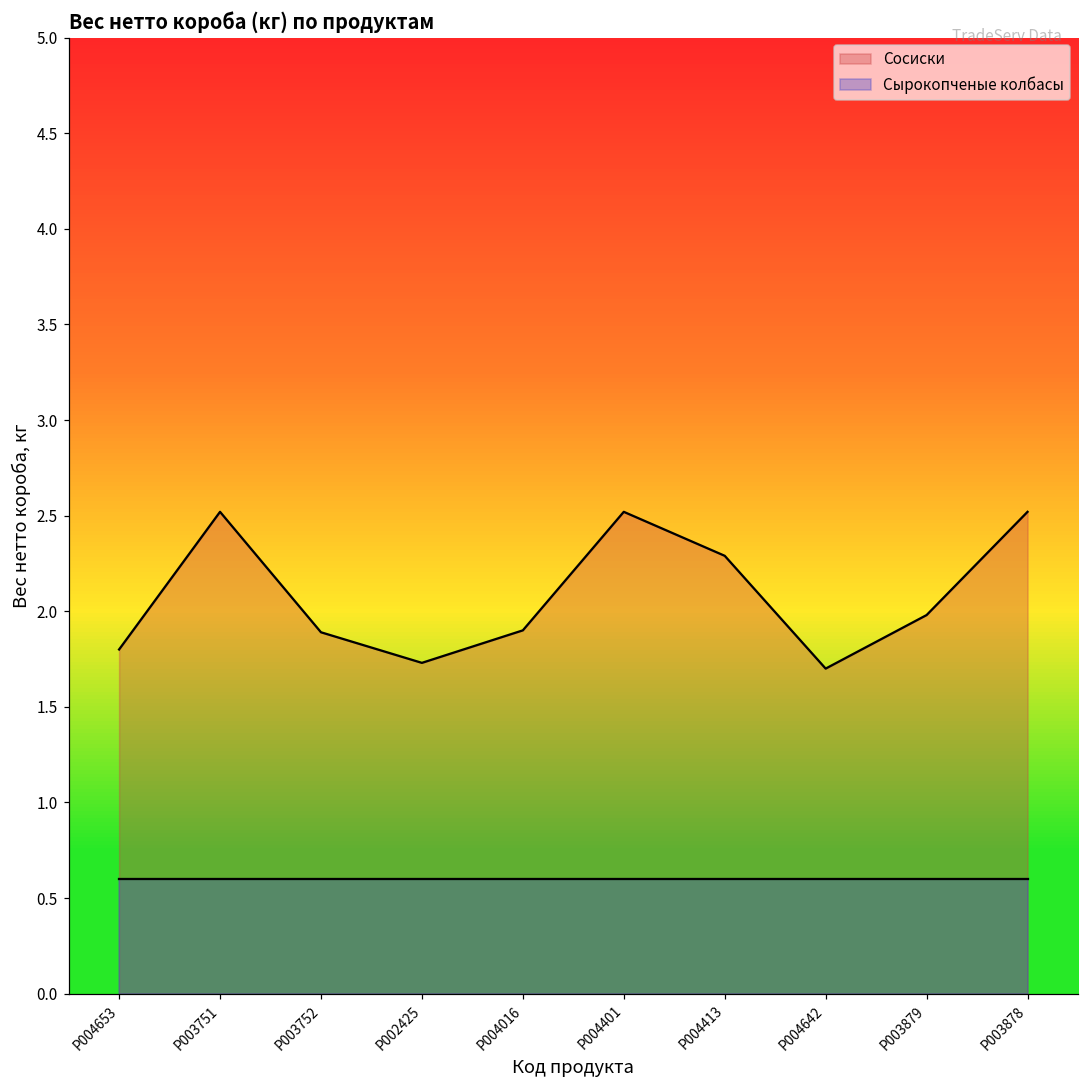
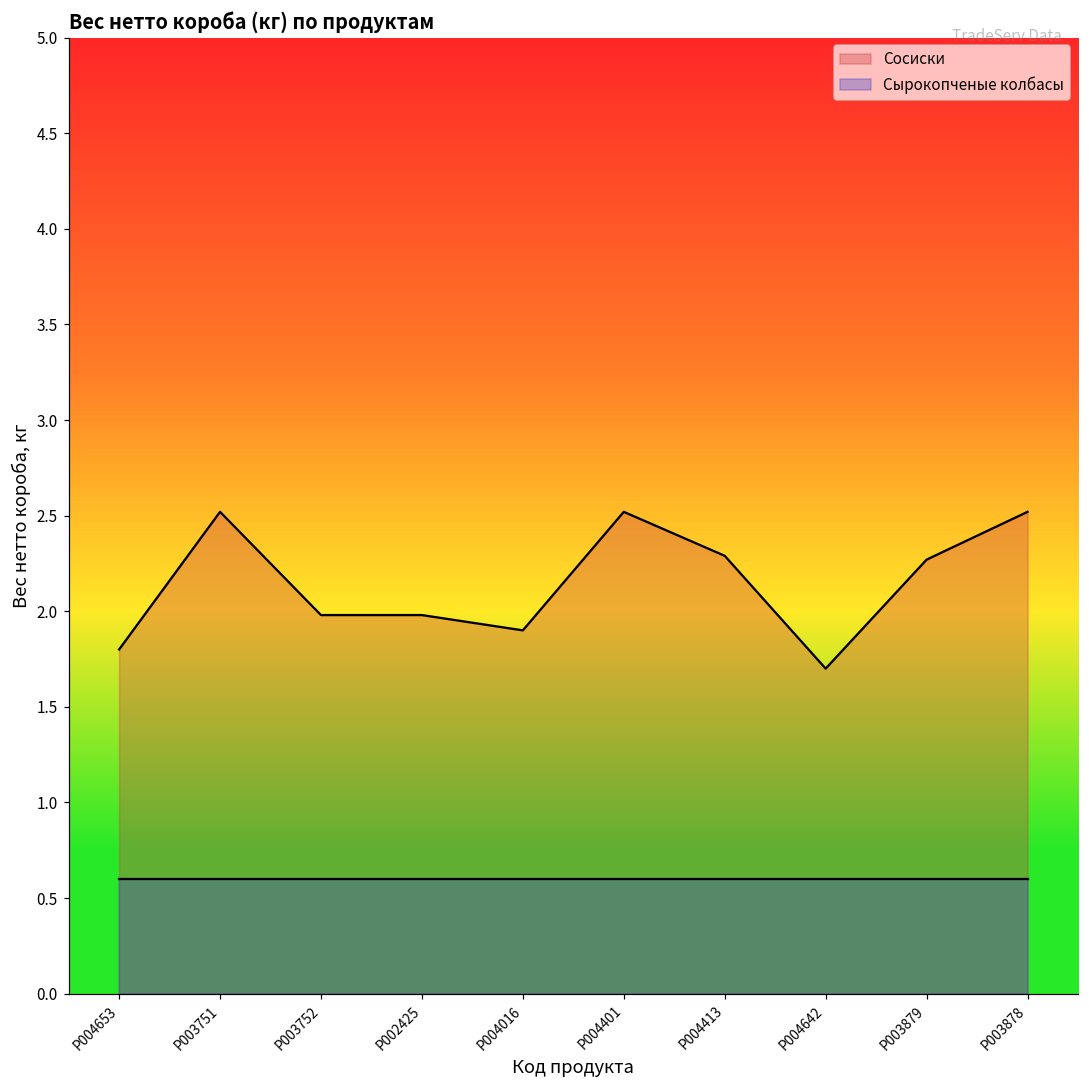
  {
    "Сосиски": {
      "P004653": 1.80,
      "P003751": 2.52,
-     "P003752": 1.89,
-     "P002425": 1.73,
+     "P003752": 1.98,
+     "P002425": 1.98,
      "P004016": 1.90,
      "P004401": 2.52,
      "P004413": 2.29,
      "P004642": 1.70,
-     "P003879": 1.98,
+     "P003879": 2.27,
      "P003878": 2.52
    },
    "Сырокопченые колбасы": {
      "P004653": 0.60,
      "P003751": 0.60,
      "P003752": 0.60,
      "P002425": 0.60,
      "P004016": 0.60,
      "P004401": 0.60,
      "P004413": 0.60,
      "P004642": 0.60,
      "P003879": 0.60,
      "P003878": 0.60
    }
  }
